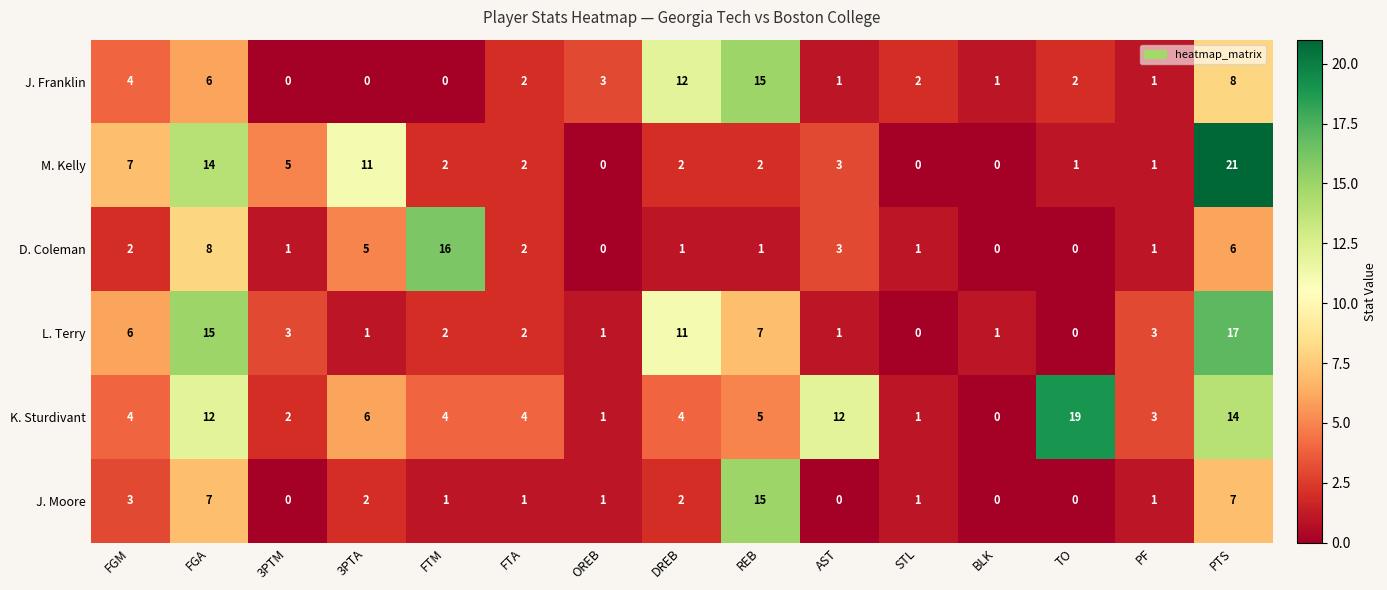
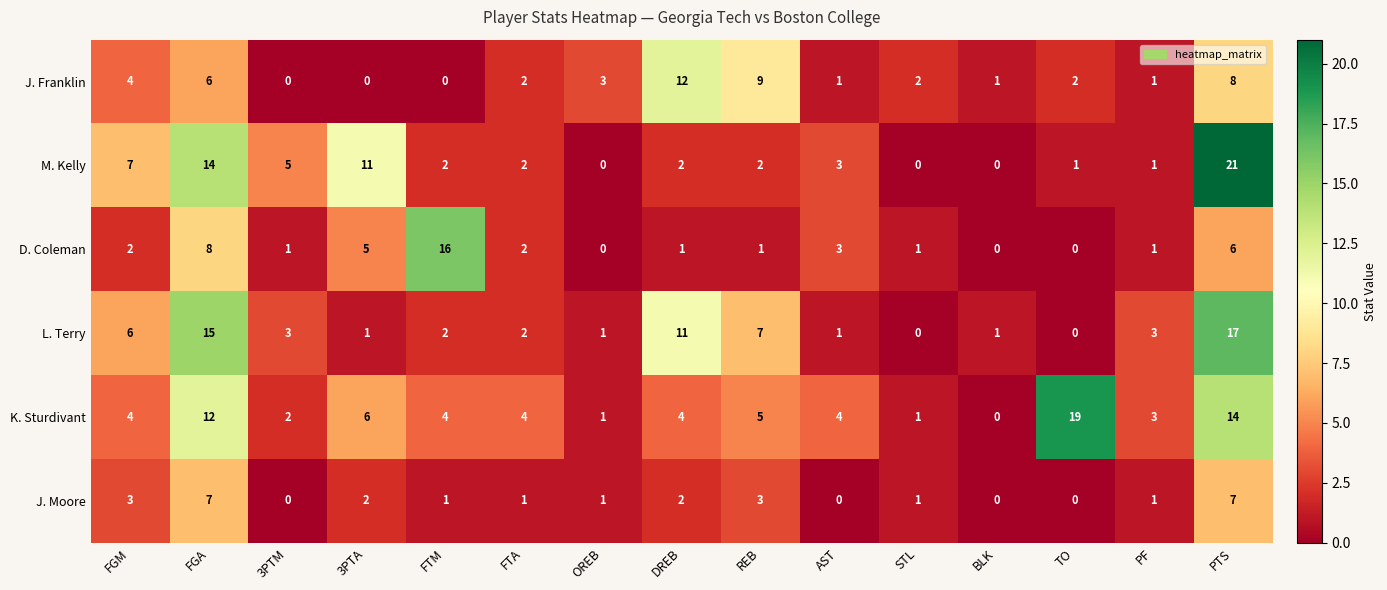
  {
    "J. Franklin": {
      "FGM": 4,
      "FGA": 6,
      "3PTM": 0,
      "3PTA": 0,
      "FTM": 0,
      "FTA": 2,
      "OREB": 3,
      "DREB": 12,
-     "REB": 15,
+     "REB": 9,
      "AST": 1,
      "STL": 2,
      "BLK": 1,
      "TO": 2,
      "PF": 1,
      "PTS": 8
    },
    "M. Kelly": {
      "FGM": 7,
      "FGA": 14,
      "3PTM": 5,
      "3PTA": 11,
      "FTM": 2,
      "FTA": 2,
      "OREB": 0,
      "DREB": 2,
      "REB": 2,
      "AST": 3,
      "STL": 0,
      "BLK": 0,
      "TO": 1,
      "PF": 1,
      "PTS": 21
    },
    "D. Coleman": {
      "FGM": 2,
      "FGA": 8,
      "3PTM": 1,
      "3PTA": 5,
      "FTM": 16,
      "FTA": 2,
      "OREB": 0,
      "DREB": 1,
      "REB": 1,
      "AST": 3,
      "STL": 1,
      "BLK": 0,
      "TO": 0,
      "PF": 1,
      "PTS": 6
    },
    "L. Terry": {
      "FGM": 6,
      "FGA": 15,
      "3PTM": 3,
      "3PTA": 1,
      "FTM": 2,
      "FTA": 2,
      "OREB": 1,
      "DREB": 11,
      "REB": 7,
      "AST": 1,
      "STL": 0,
      "BLK": 1,
      "TO": 0,
      "PF": 3,
      "PTS": 17
    },
    "K. Sturdivant": {
      "FGM": 4,
      "FGA": 12,
      "3PTM": 2,
      "3PTA": 6,
      "FTM": 4,
      "FTA": 4,
      "OREB": 1,
      "DREB": 4,
      "REB": 5,
-     "AST": 12,
+     "AST": 4,
      "STL": 1,
      "BLK": 0,
      "TO": 19,
      "PF": 3,
      "PTS": 14
    },
    "J. Moore": {
      "FGM": 3,
      "FGA": 7,
      "3PTM": 0,
      "3PTA": 2,
      "FTM": 1,
      "FTA": 1,
      "OREB": 1,
      "DREB": 2,
-     "REB": 15,
+     "REB": 3,
      "AST": 0,
      "STL": 1,
      "BLK": 0,
      "TO": 0,
      "PF": 1,
      "PTS": 7
    }
  }
